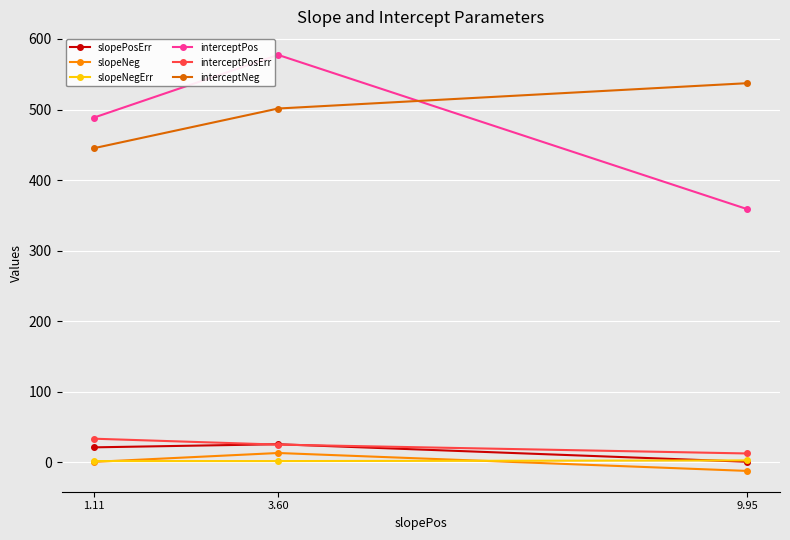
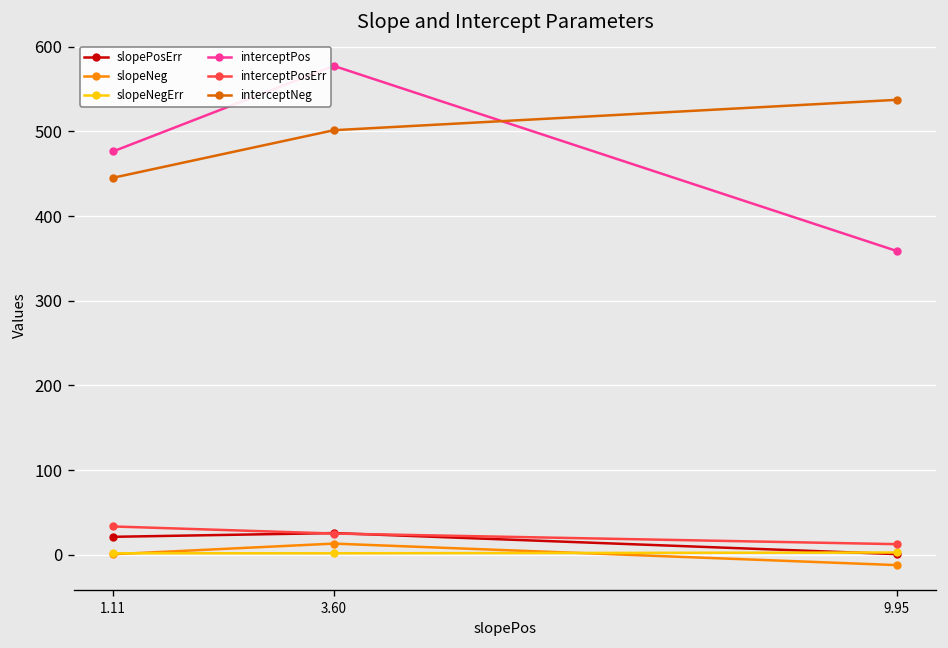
  {
    "slopePosErr": {
      "1.11": 20
    },
    "slopeNegErr": {
      "3.60": 0
    },
    "interceptPos": {
-     "1.11": 490,
+     "1.11": 480,
      "3.60": 580,
      "9.95": 360
    },
    "interceptPosErr": {
      "1.11": 30,
      "9.95": 10
    }
  }
